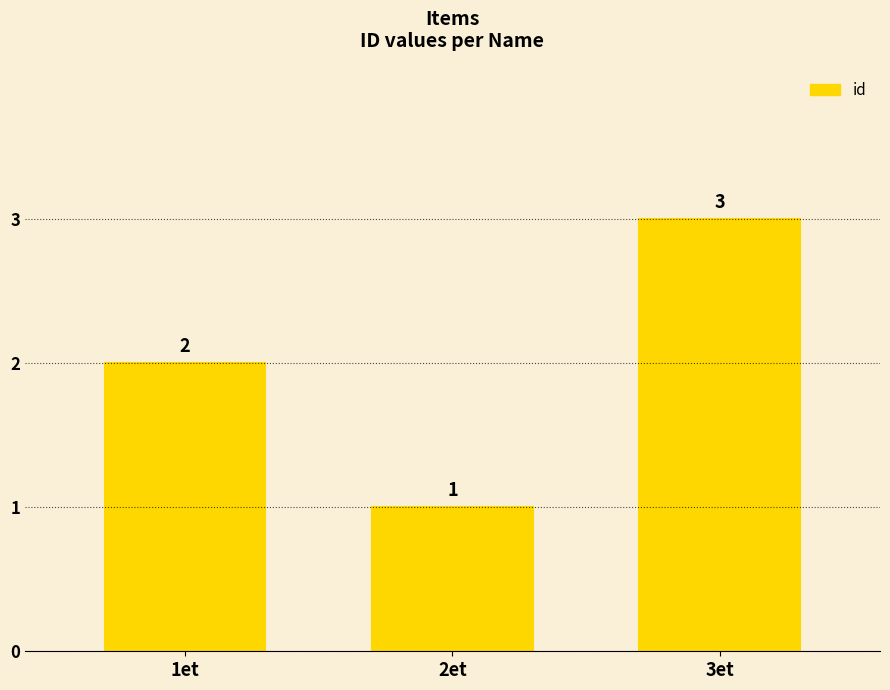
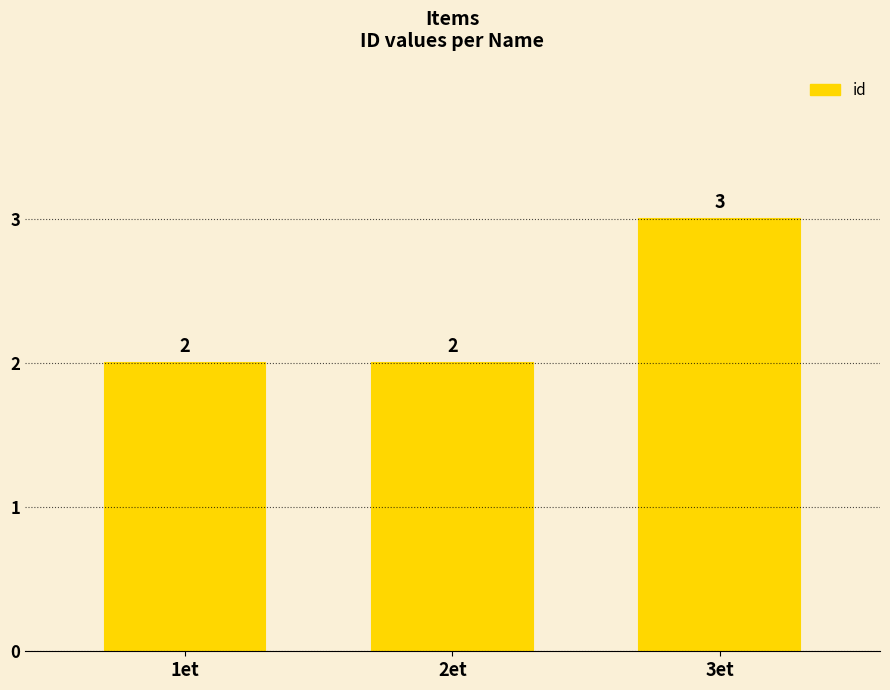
  {
    "1et": 2,
-   "2et": 1,
+   "2et": 2,
    "3et": 3
  }
